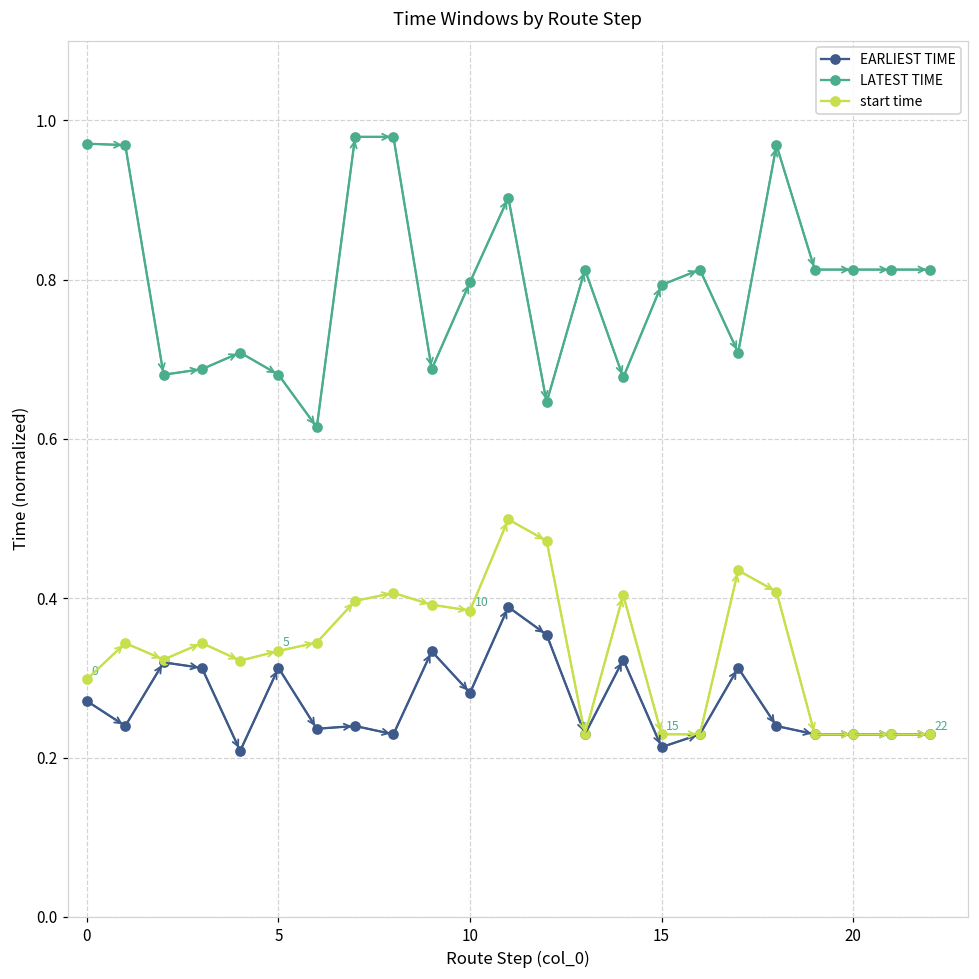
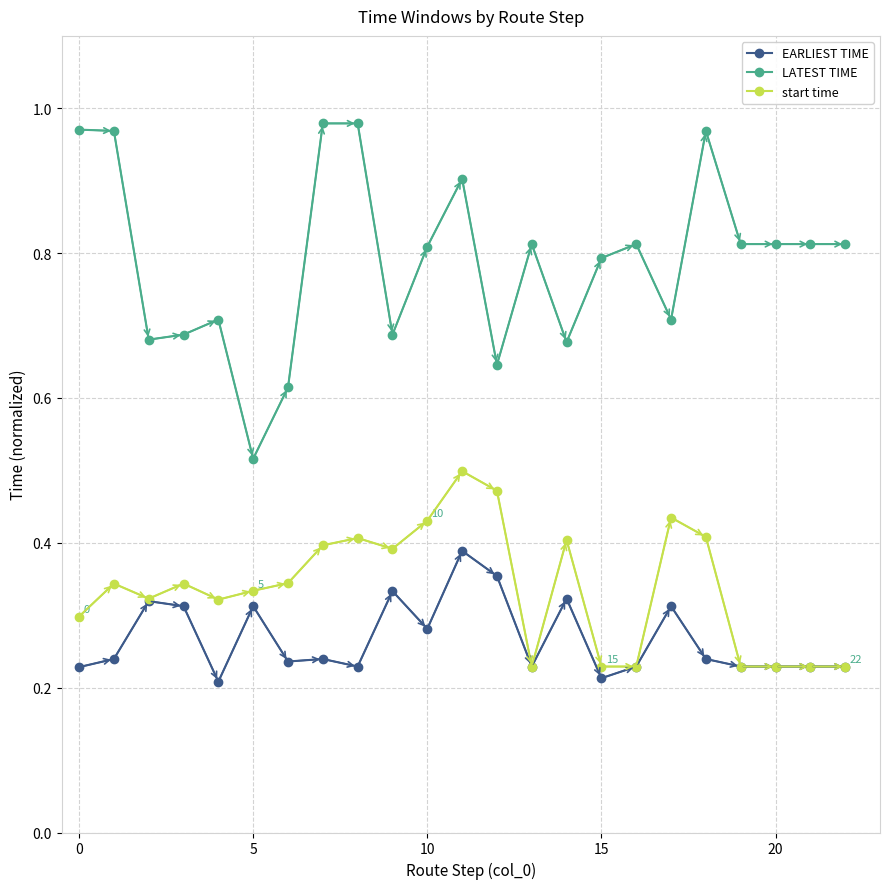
  {
    "EARLIEST TIME": {
-     "0": 0.27,
+     "0": 0.23,
      "5": 0.31,
      "10": 0.28,
      "15": 0.21
    },
    "LATEST TIME": {
      "0": 0.97,
-     "5": 0.68,
-     "10": 0.80,
+     "5": 0.52,
+     "10": 0.81,
      "15": 0.79,
      "20": 0.81
    },
    "start time": {
-     "10": 0.38
+     "10": 0.43
    }
  }
